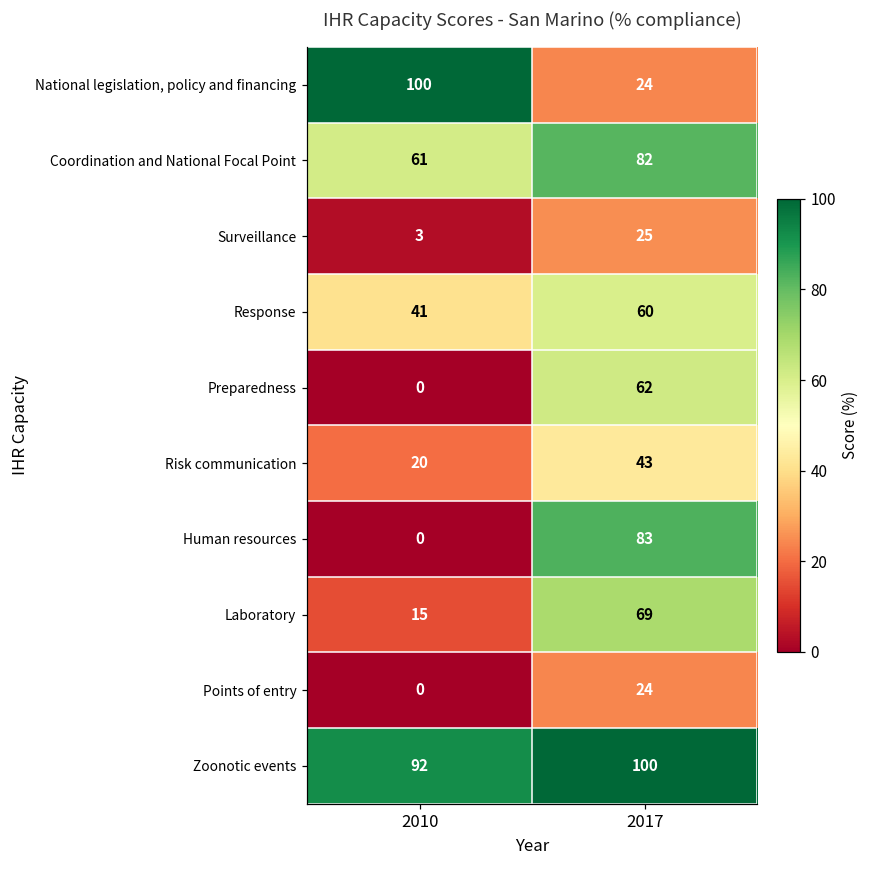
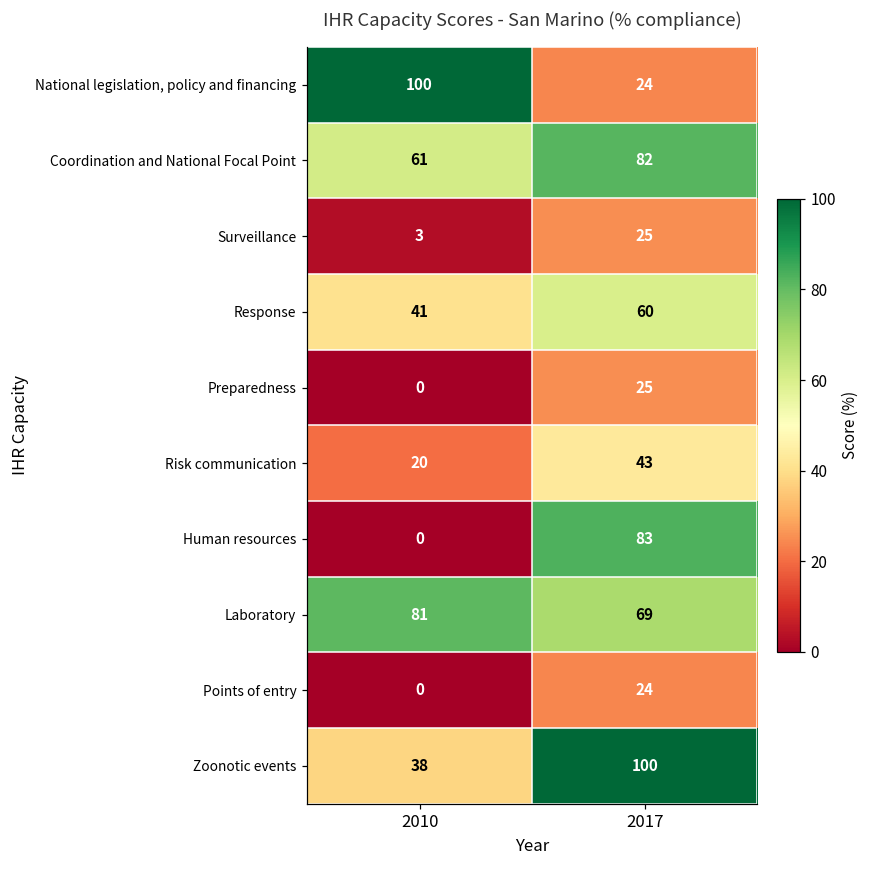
  {
    "National legislation, policy and financing": {
      "2010": 100,
      "2017": 24
    },
    "Coordination and National Focal Point": {
      "2010": 61,
      "2017": 82
    },
    "Surveillance": {
      "2010": 3,
      "2017": 25
    },
    "Response": {
      "2010": 41,
      "2017": 60
    },
    "Preparedness": {
      "2010": 0,
-     "2017": 62
+     "2017": 25
    },
    "Risk communication": {
      "2010": 20,
      "2017": 43
    },
    "Human resources": {
      "2010": 0,
      "2017": 83
    },
    "Laboratory": {
-     "2010": 15,
+     "2010": 81,
      "2017": 69
    },
    "Points of entry": {
      "2010": 0,
      "2017": 24
    },
    "Zoonotic events": {
-     "2010": 92,
+     "2010": 38,
      "2017": 100
    }
  }
